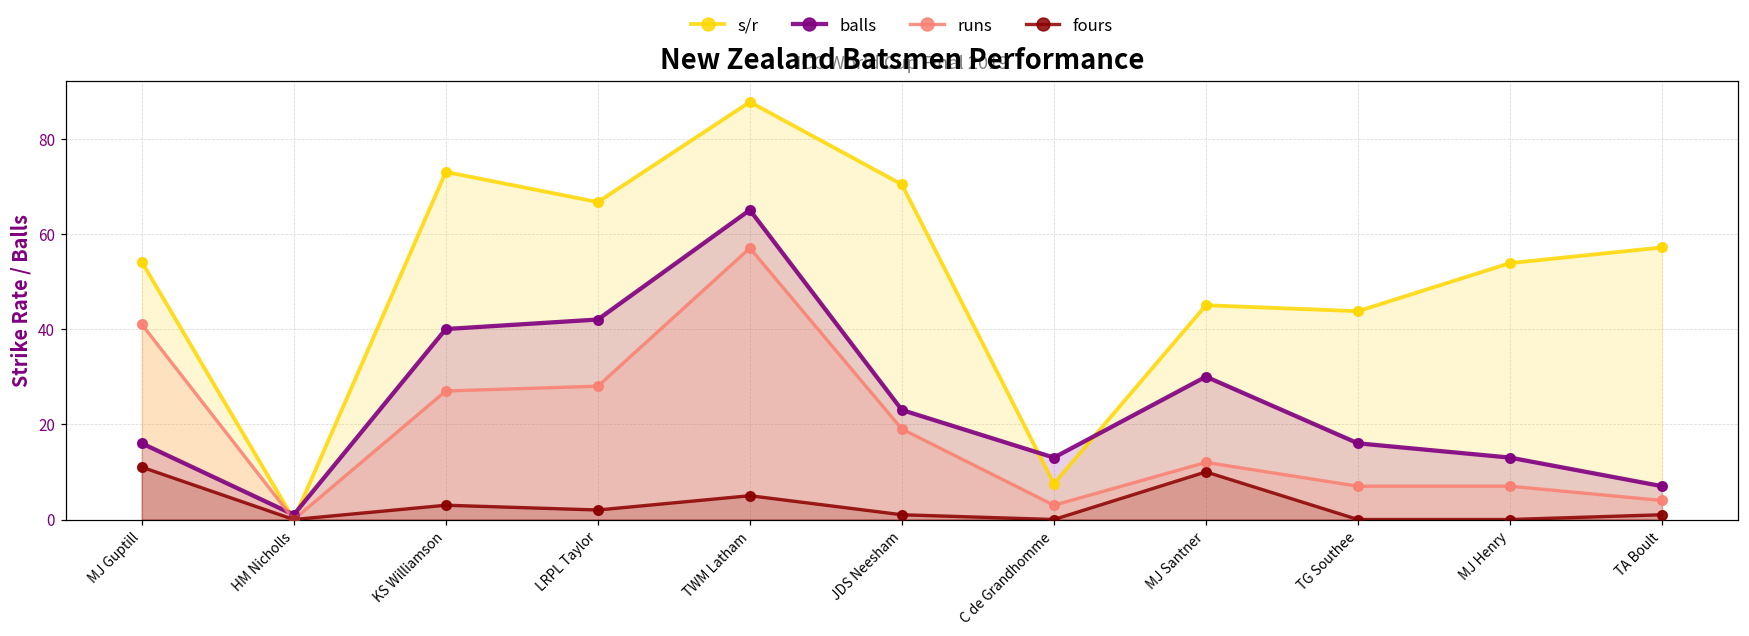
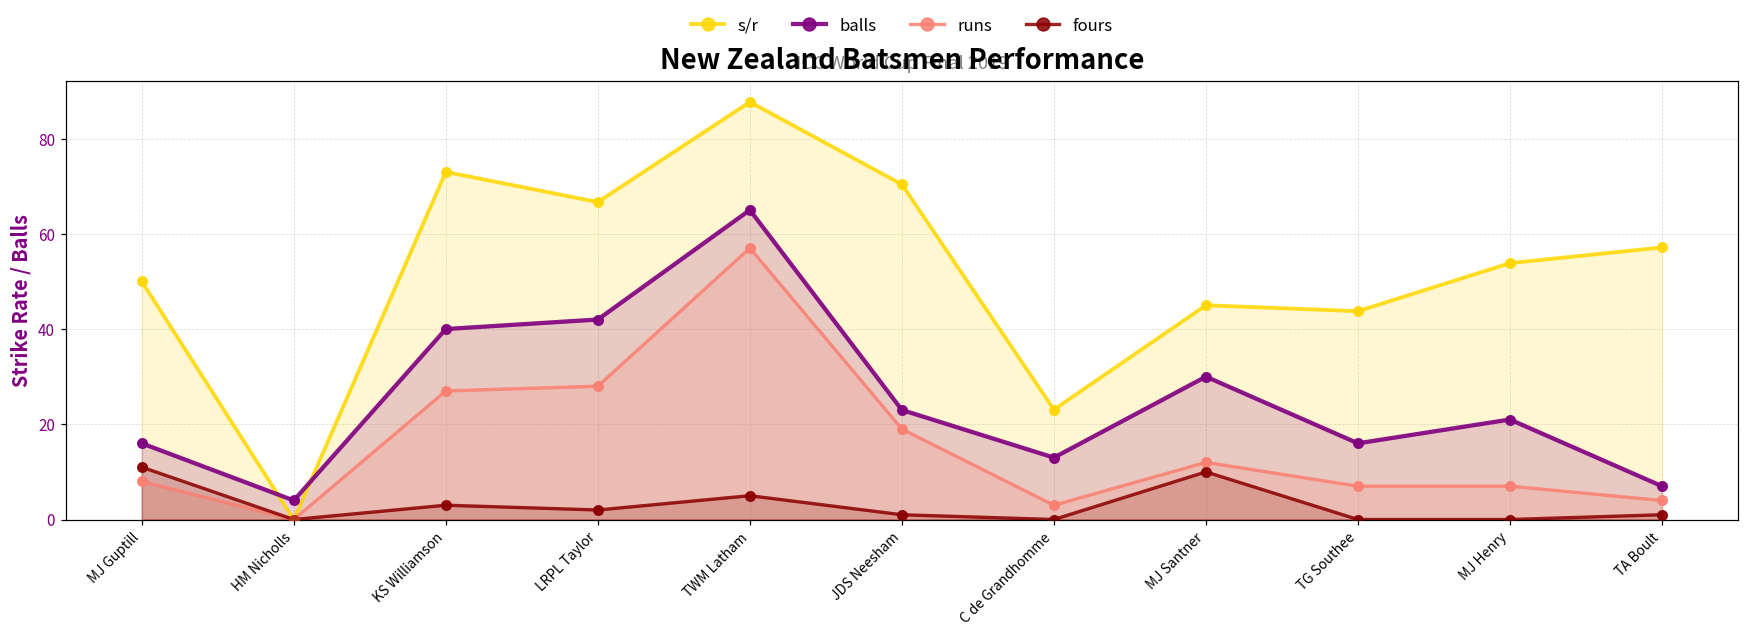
  {
    "s/r": {
-     "MJ Guptill": 54,
+     "MJ Guptill": 50,
      "KS Williamson": 73,
      "LRPL Taylor": 67,
      "TWM Latham": 88,
      "JDS Neesham": 70,
-     "C de Grandhomme": 8,
+     "C de Grandhomme": 23,
      "MJ Santner": 45,
      "TG Southee": 44,
      "MJ Henry": 54,
      "TA Boult": 57
    },
    "balls": {
      "MJ Guptill": 16,
-     "HM Nicholls": 1,
+     "HM Nicholls": 4,
      "KS Williamson": 40,
      "LRPL Taylor": 42,
      "TWM Latham": 65,
      "JDS Neesham": 23,
      "C de Grandhomme": 13,
      "MJ Santner": 30,
      "TG Southee": 16,
-     "MJ Henry": 13,
+     "MJ Henry": 21,
      "TA Boult": 7
    },
    "runs": {
-     "MJ Guptill": 41,
+     "MJ Guptill": 8,
      "KS Williamson": 27,
      "LRPL Taylor": 28,
      "TWM Latham": 57,
      "JDS Neesham": 19,
      "C de Grandhomme": 3,
      "MJ Santner": 12,
      "TG Southee": 7,
      "MJ Henry": 7,
      "TA Boult": 4
    },
    "fours": {
      "MJ Guptill": 11,
      "KS Williamson": 3,
      "LRPL Taylor": 2,
      "TWM Latham": 5,
      "JDS Neesham": 1,
      "C de Grandhomme": 0,
      "MJ Santner": 10,
      "TG Southee": 0,
      "MJ Henry": 0,
      "TA Boult": 1
    }
  }
